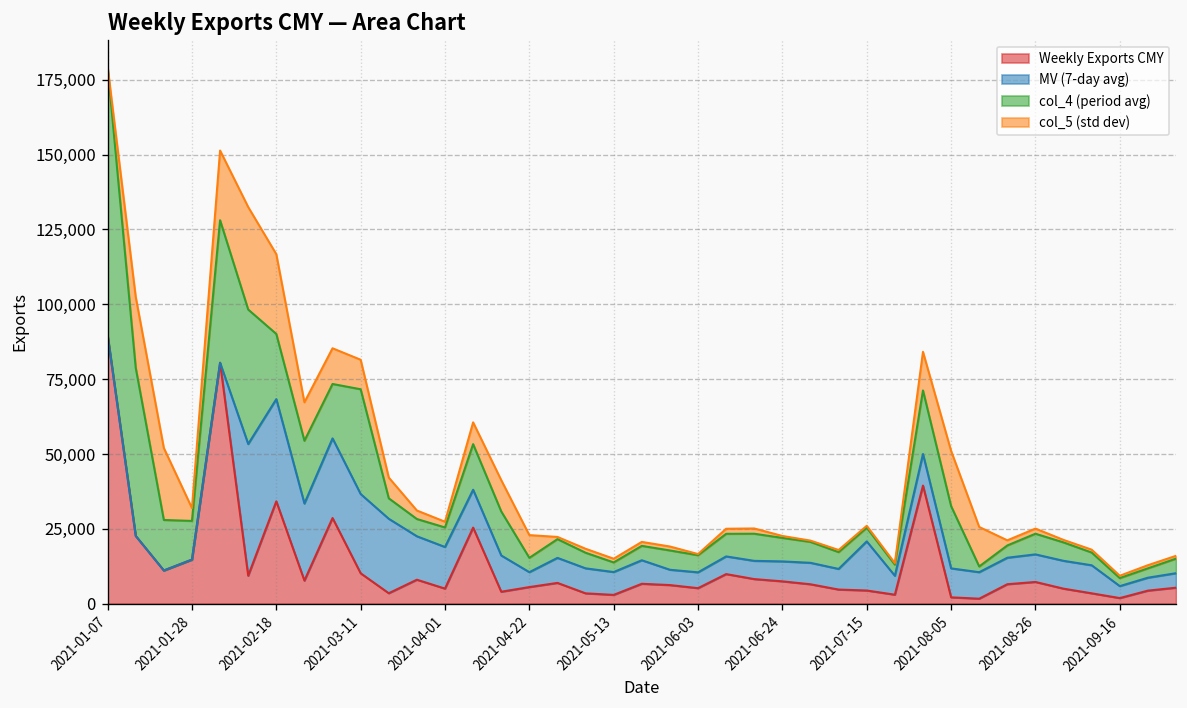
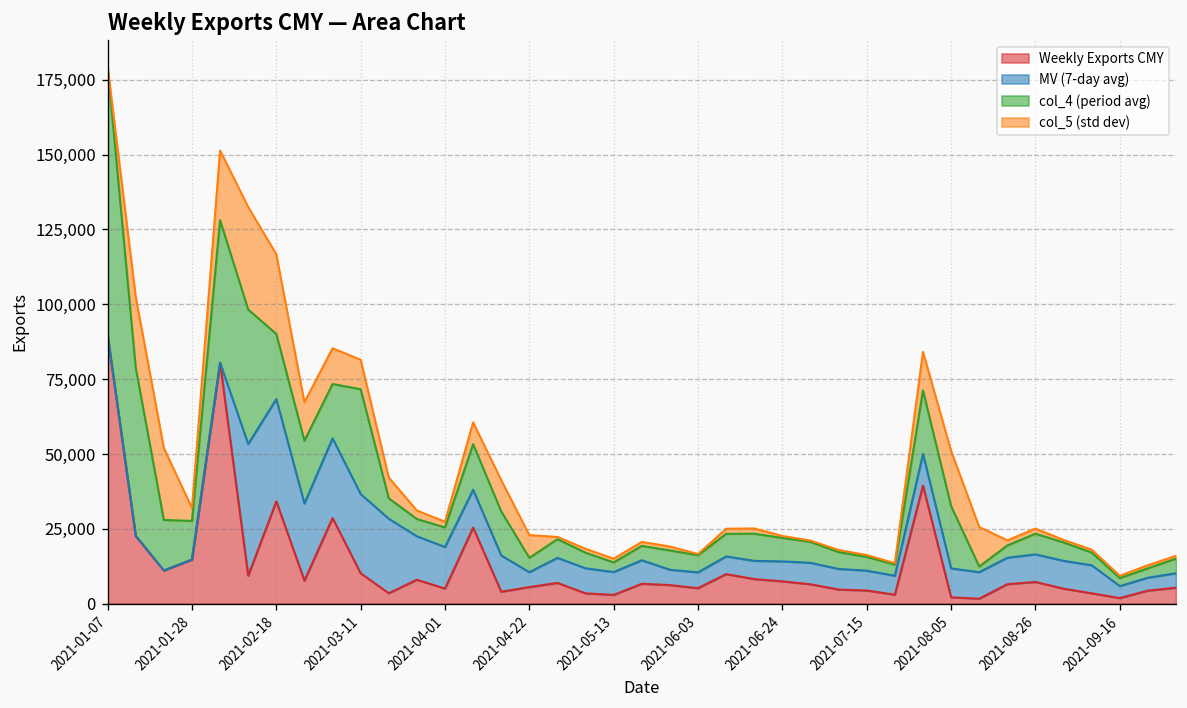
  {
    "Weekly Exports CMY": {
      "2021-02-18": "34,000",
      "2021-03-11": "10,000",
      "2021-04-01": "5,000",
      "2021-04-22": "6,000",
      "2021-05-13": "3,000",
      "2021-06-03": "5,000",
      "2021-06-24": "7,000",
      "2021-07-15": "4,000",
      "2021-08-05": "2,000",
      "2021-08-26": "7,000",
      "2021-09-16": "2,000"
    },
    "MV (7-day avg)": {
      "2021-02-18": "34,000",
      "2021-03-11": "26,000",
      "2021-04-01": "14,000",
      "2021-04-22": "5,000",
      "2021-05-13": "8,000",
      "2021-06-03": "5,000",
      "2021-06-24": "7,000",
-     "2021-07-15": "16,000",
+     "2021-07-15": "7,000",
      "2021-08-05": "10,000",
      "2021-08-26": "9,000",
      "2021-09-16": "4,000"
    },
    "col_4 (period avg)": {
      "2021-01-28": "13,000",
      "2021-02-18": "22,000",
      "2021-03-11": "35,000",
      "2021-04-01": "7,000",
      "2021-04-22": "5,000",
      "2021-05-13": "3,000",
      "2021-08-05": "21,000",
      "2021-08-26": "7,000"
    },
    "col_5 (std dev)": {
      "2021-01-28": "4,000",
      "2021-02-18": "27,000",
      "2021-03-11": "10,000",
      "2021-04-01": "2,000",
      "2021-04-22": "8,000",
      "2021-05-13": "1,000",
      "2021-08-05": "18,000",
      "2021-08-26": "2,000"
    }
  }
